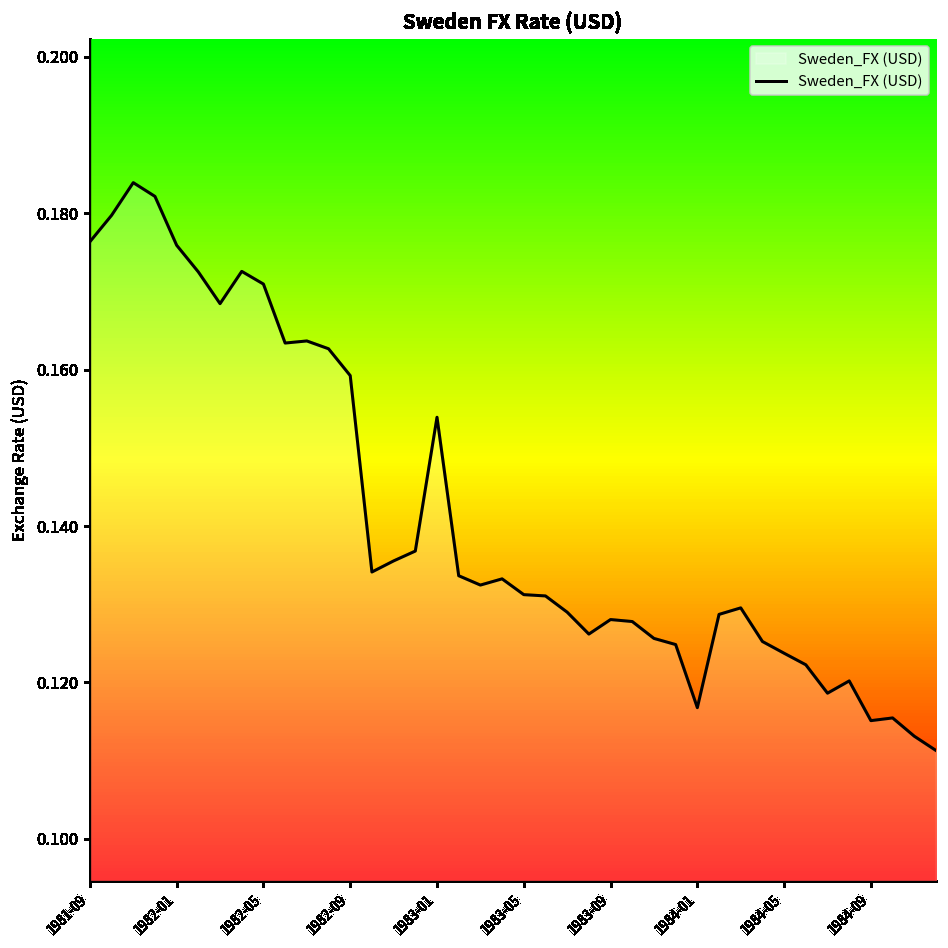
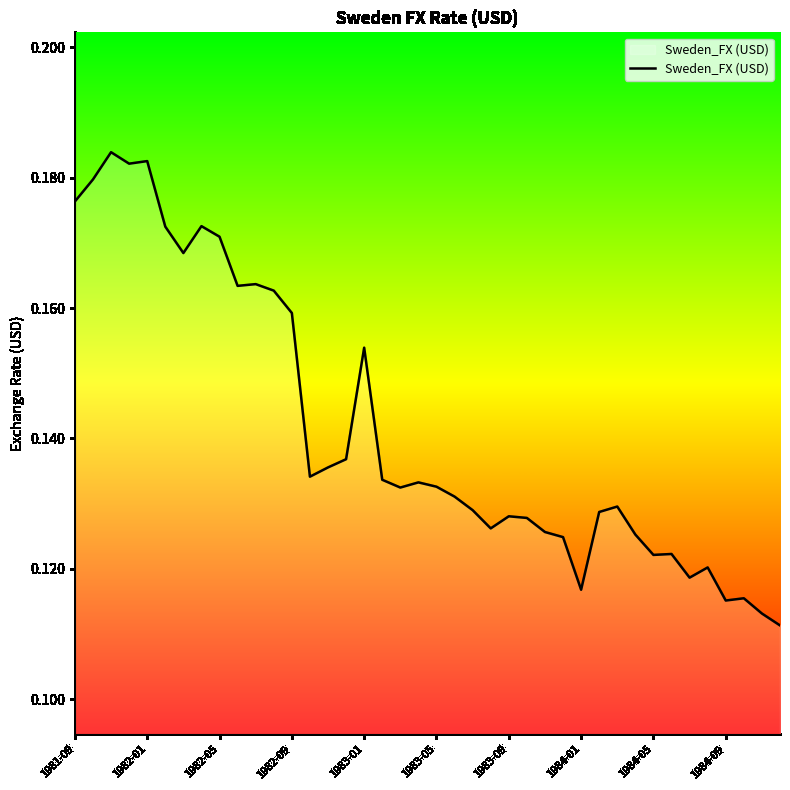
  {
    "1981-09": 0.176,
-   "1982-01": 0.176,
+   "1982-01": 0.183,
    "1982-05": 0.171,
    "1982-09": 0.159,
    "1983-01": 0.154,
-   "1983-05": 0.131,
+   "1983-05": 0.133,
    "1983-09": 0.128,
    "1984-01": 0.117,
-   "1984-05": 0.124,
+   "1984-05": 0.122,
    "1984-09": 0.115
  }
